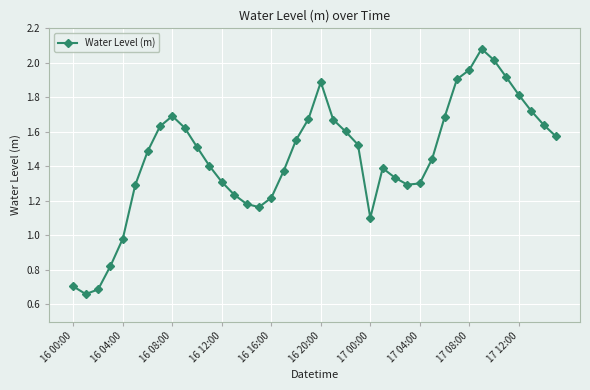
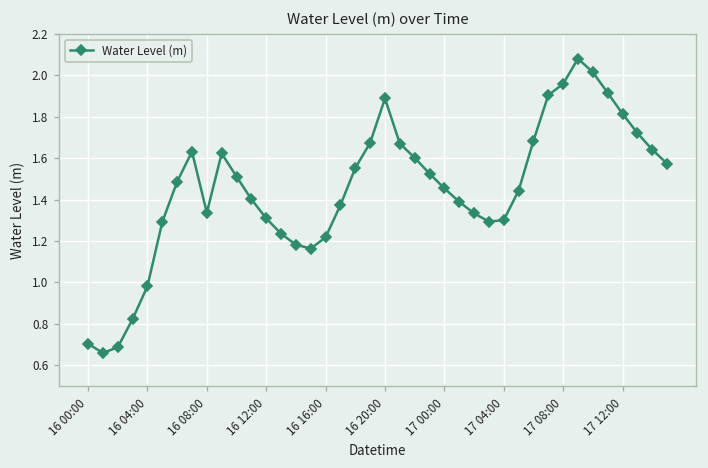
  {
    "16 00:00": 0.70,
    "16 04:00": 0.98,
-   "16 08:00": 1.69,
+   "16 08:00": 1.34,
    "16 12:00": 1.31,
    "16 16:00": 1.22,
    "16 20:00": 1.89,
-   "17 00:00": 1.10,
+   "17 00:00": 1.45,
    "17 04:00": 1.30,
    "17 08:00": 1.96,
    "17 12:00": 1.81
  }
